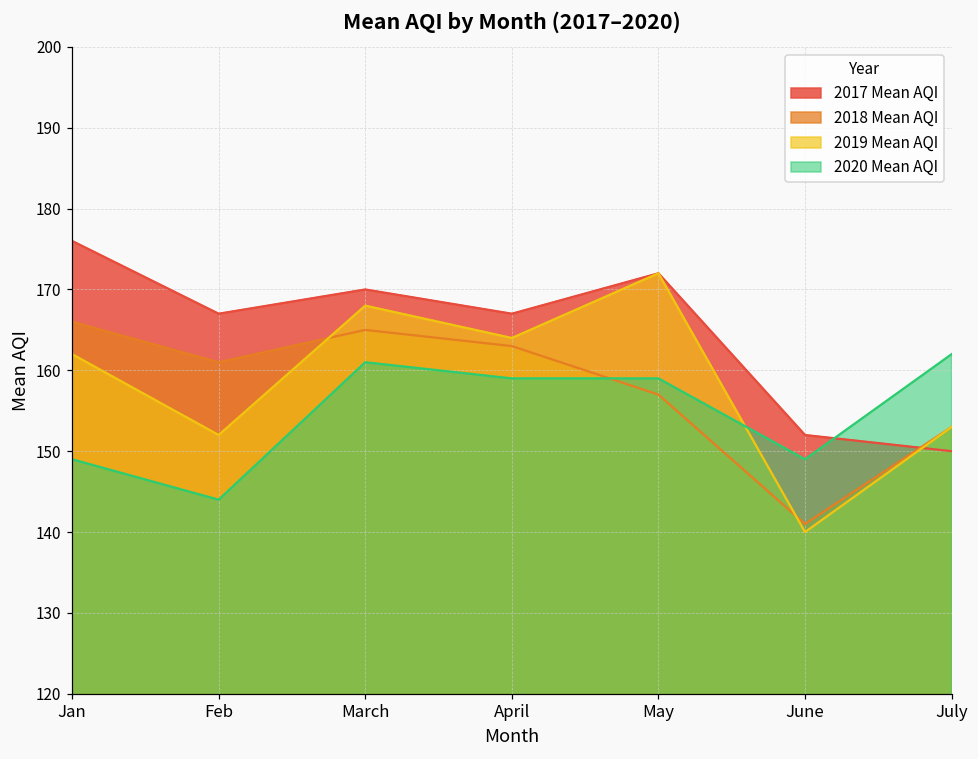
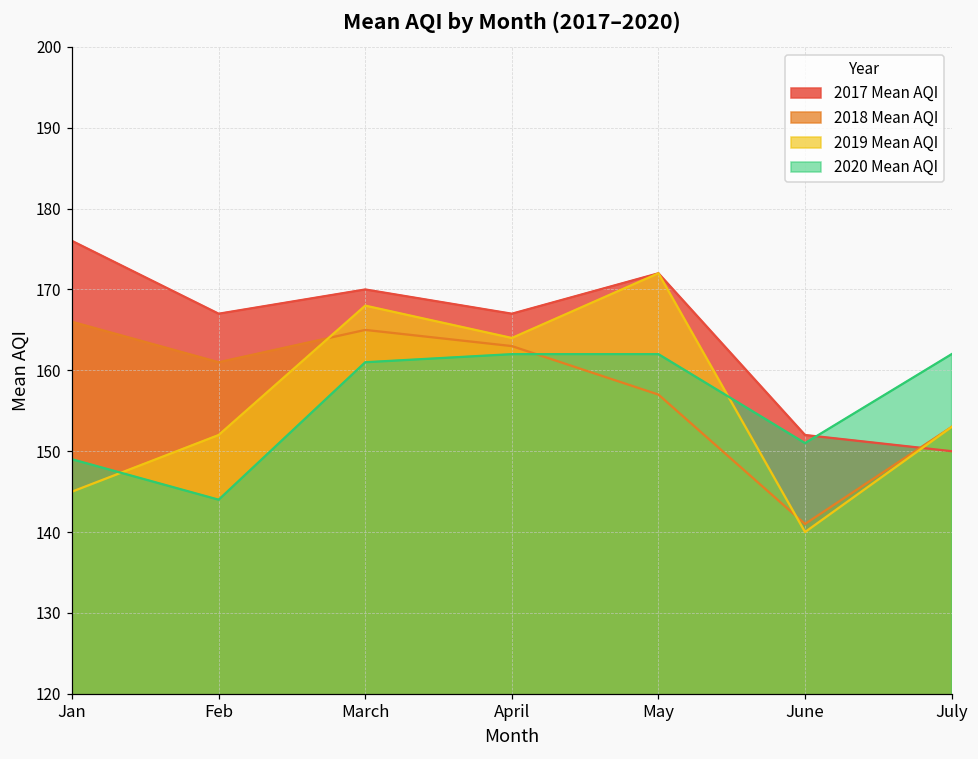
  {
    "2019 Mean AQI": {
-     "Jan": 162,
+     "Jan": 145,
      "Feb": 152,
      "March": 168,
      "April": 164,
      "June": 140
    },
    "2020 Mean AQI": {
      "Jan": 149,
      "Feb": 144,
      "March": 161,
-     "April": 159,
-     "May": 159,
-     "June": 149,
+     "April": 162,
+     "May": 162,
+     "June": 151,
      "July": 162
    }
  }
